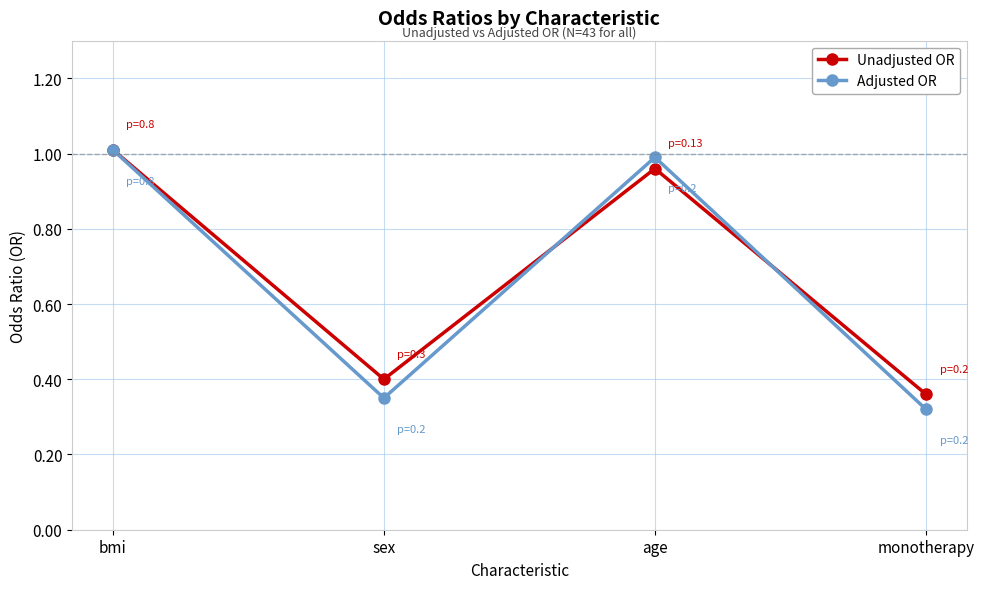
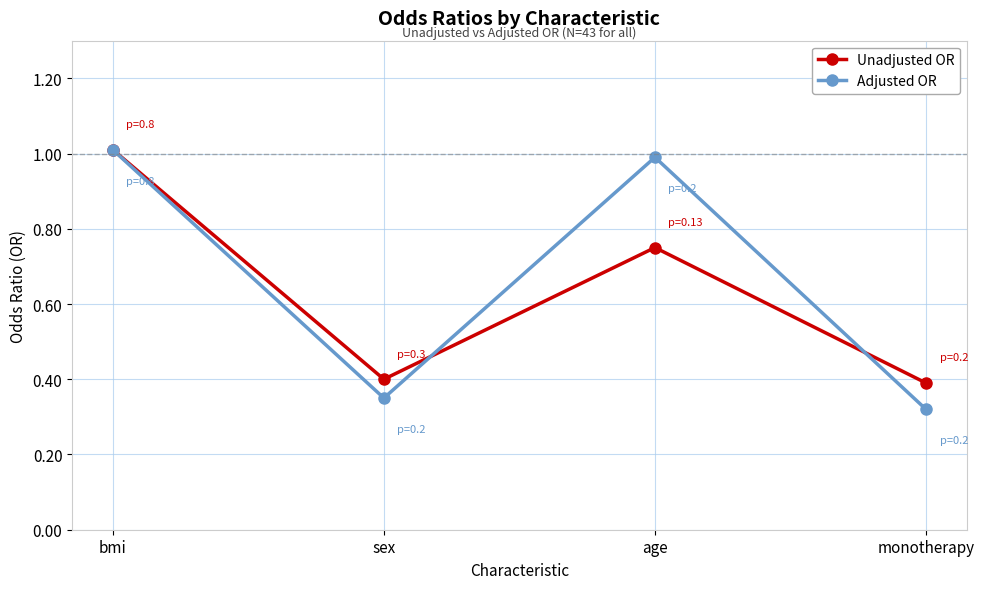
  {
    "Unadjusted OR": {
-     "age": 0.96,
-     "monotherapy": 0.36
+     "age": 0.75,
+     "monotherapy": 0.39
    },
    "Adjusted OR": {
      "sex": 0.35,
      "age": 0.99,
      "monotherapy": 0.32
    }
  }
